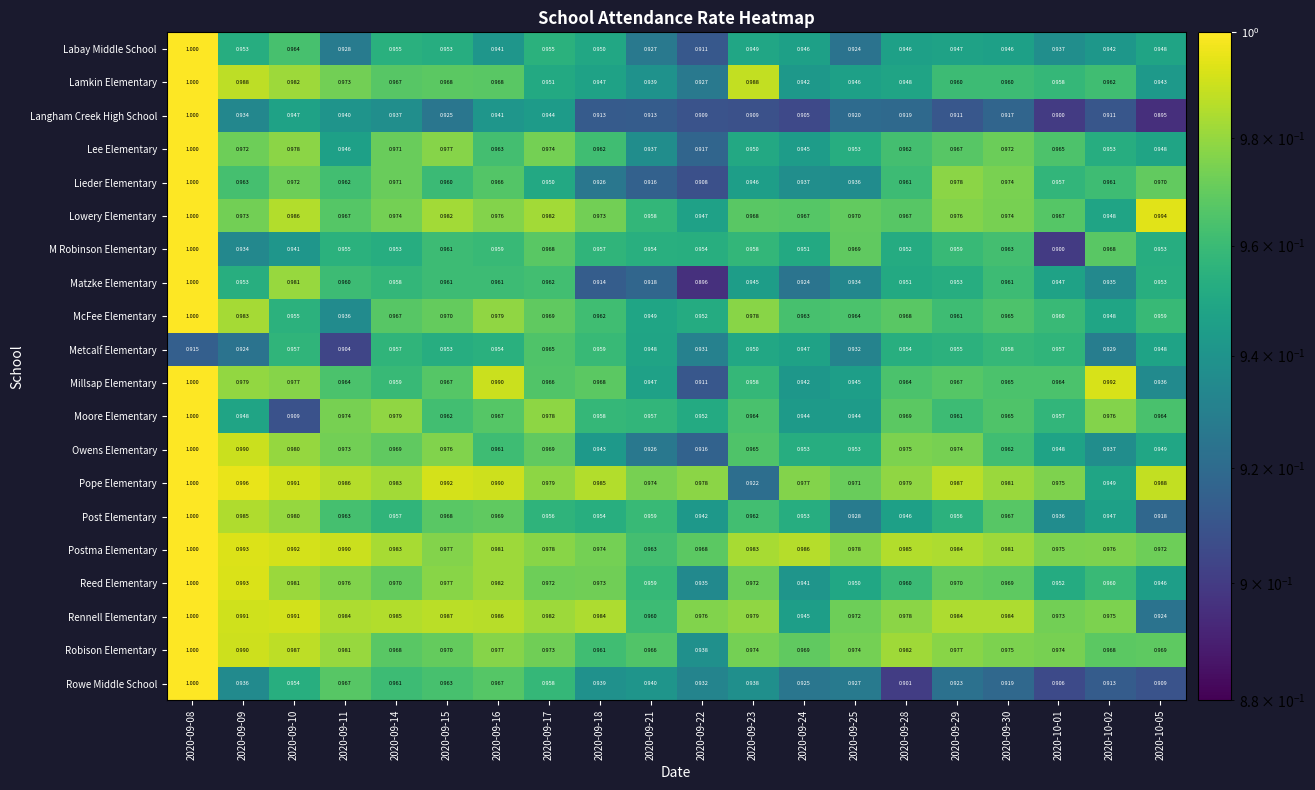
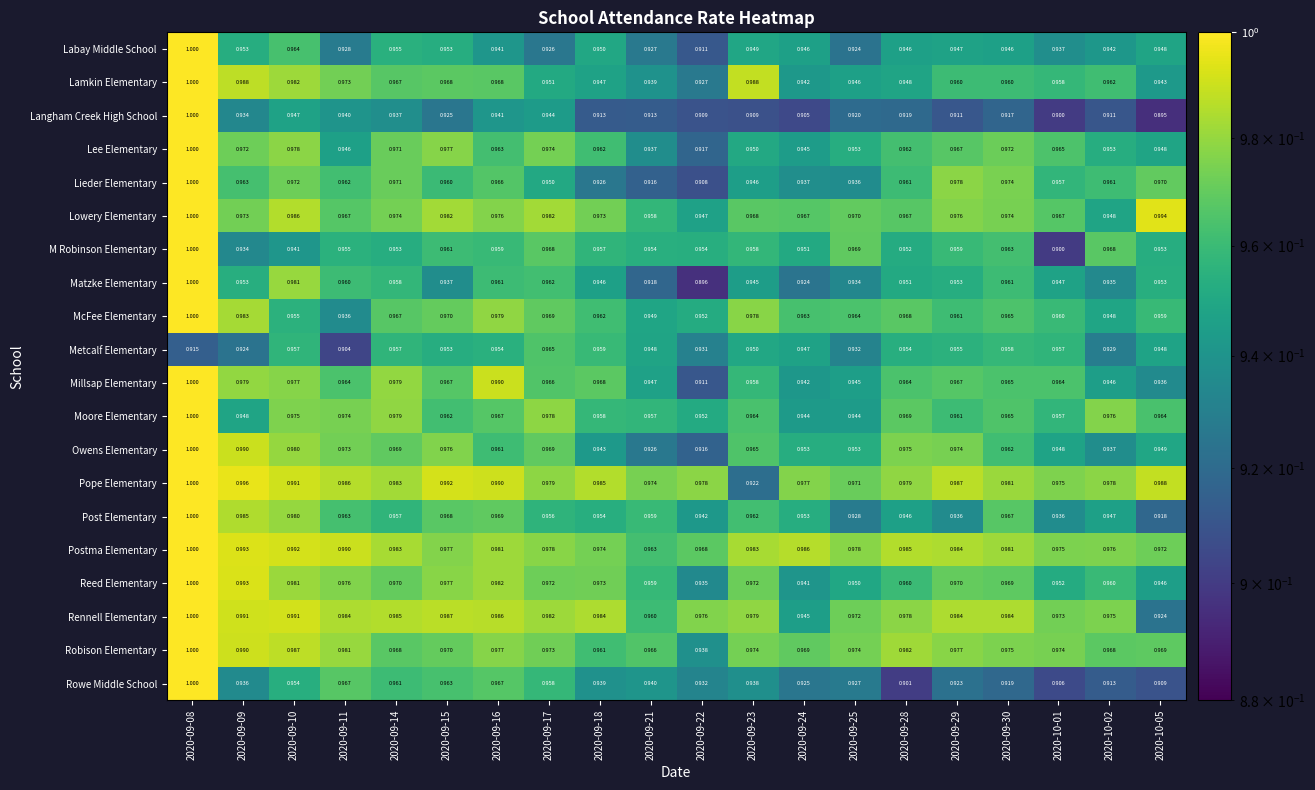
  {
    "Labay Middle School": {
      "2020-09-08": 1.000,
      "2020-09-09": 0.953,
      "2020-09-10": 0.964,
      "2020-09-11": 0.928,
      "2020-09-14": 0.955,
      "2020-09-15": 0.953,
      "2020-09-16": 0.941,
-     "2020-09-17": 0.955,
+     "2020-09-17": 0.926,
      "2020-09-18": 0.950,
      "2020-09-21": 0.927,
      "2020-09-22": 0.911,
      "2020-09-23": 0.949,
      "2020-09-24": 0.946,
      "2020-09-25": 0.924,
      "2020-09-28": 0.946,
      "2020-09-29": 0.947,
      "2020-09-30": 0.946,
      "2020-10-01": 0.937,
      "2020-10-02": 0.942,
      "2020-10-05": 0.948
    },
    "Matzke Elementary": {
      "2020-09-08": 1.000,
      "2020-09-09": 0.953,
      "2020-09-10": 0.981,
      "2020-09-11": 0.960,
      "2020-09-14": 0.958,
-     "2020-09-15": 0.961,
+     "2020-09-15": 0.937,
      "2020-09-16": 0.961,
      "2020-09-17": 0.962,
-     "2020-09-18": 0.914,
+     "2020-09-18": 0.946,
      "2020-09-21": 0.918,
      "2020-09-22": 0.896,
      "2020-09-23": 0.945,
      "2020-09-24": 0.924,
      "2020-09-25": 0.934,
      "2020-09-28": 0.951,
      "2020-09-29": 0.953,
      "2020-09-30": 0.961,
      "2020-10-01": 0.947,
      "2020-10-02": 0.935,
      "2020-10-05": 0.953
    },
    "Millsap Elementary": {
      "2020-09-08": 1.000,
      "2020-09-09": 0.979,
      "2020-09-10": 0.977,
      "2020-09-11": 0.964,
-     "2020-09-14": 0.959,
+     "2020-09-14": 0.979,
      "2020-09-15": 0.967,
      "2020-09-16": 0.990,
      "2020-09-17": 0.966,
      "2020-09-18": 0.968,
      "2020-09-21": 0.947,
      "2020-09-22": 0.911,
      "2020-09-23": 0.958,
      "2020-09-24": 0.942,
      "2020-09-25": 0.945,
      "2020-09-28": 0.964,
      "2020-09-29": 0.967,
      "2020-09-30": 0.965,
      "2020-10-01": 0.964,
-     "2020-10-02": 0.992,
+     "2020-10-02": 0.946,
      "2020-10-05": 0.936
    },
    "Moore Elementary": {
      "2020-09-08": 1.000,
      "2020-09-09": 0.948,
-     "2020-09-10": 0.909,
+     "2020-09-10": 0.975,
      "2020-09-11": 0.974,
      "2020-09-14": 0.979,
      "2020-09-15": 0.962,
      "2020-09-16": 0.967,
      "2020-09-17": 0.978,
      "2020-09-18": 0.958,
      "2020-09-21": 0.957,
      "2020-09-22": 0.952,
      "2020-09-23": 0.964,
      "2020-09-24": 0.944,
      "2020-09-25": 0.944,
      "2020-09-28": 0.969,
      "2020-09-29": 0.961,
      "2020-09-30": 0.965,
      "2020-10-01": 0.957,
      "2020-10-02": 0.976,
      "2020-10-05": 0.964
    },
    "Pope Elementary": {
      "2020-09-08": 1.000,
      "2020-09-09": 0.996,
      "2020-09-10": 0.991,
      "2020-09-11": 0.986,
      "2020-09-14": 0.983,
      "2020-09-15": 0.992,
      "2020-09-16": 0.990,
      "2020-09-17": 0.979,
      "2020-09-18": 0.985,
      "2020-09-21": 0.974,
      "2020-09-22": 0.978,
      "2020-09-23": 0.922,
      "2020-09-24": 0.977,
      "2020-09-25": 0.971,
      "2020-09-28": 0.979,
      "2020-09-29": 0.987,
      "2020-09-30": 0.981,
      "2020-10-01": 0.975,
-     "2020-10-02": 0.949,
+     "2020-10-02": 0.978,
      "2020-10-05": 0.988
    },
    "Post Elementary": {
      "2020-09-08": 1.000,
      "2020-09-09": 0.985,
      "2020-09-10": 0.980,
      "2020-09-11": 0.963,
      "2020-09-14": 0.957,
      "2020-09-15": 0.968,
      "2020-09-16": 0.969,
      "2020-09-17": 0.956,
      "2020-09-18": 0.954,
      "2020-09-21": 0.959,
      "2020-09-22": 0.942,
      "2020-09-23": 0.962,
      "2020-09-24": 0.953,
      "2020-09-25": 0.928,
      "2020-09-28": 0.946,
-     "2020-09-29": 0.956,
+     "2020-09-29": 0.936,
      "2020-09-30": 0.967,
      "2020-10-01": 0.936,
      "2020-10-02": 0.947,
      "2020-10-05": 0.918
    }
  }
